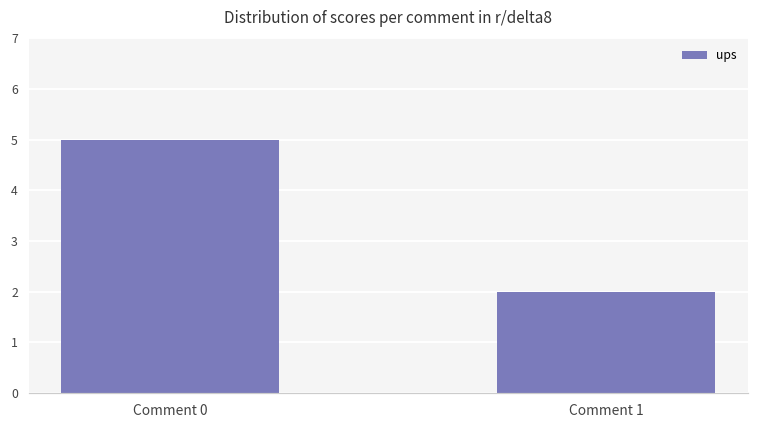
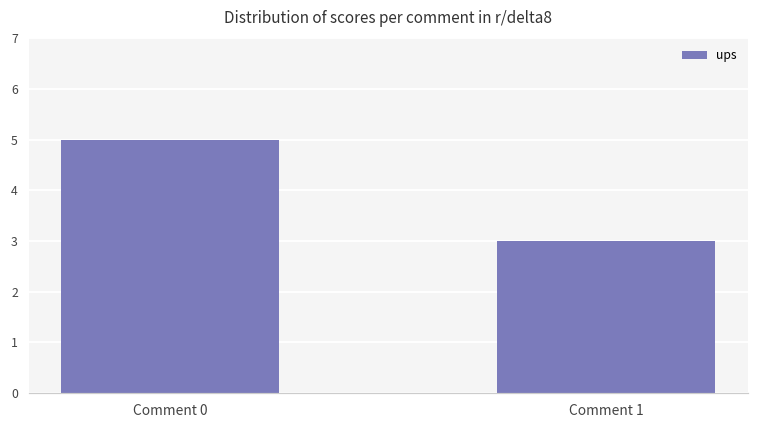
  {
    "Comment 0": 5,
-   "Comment 1": 2
+   "Comment 1": 3
  }
